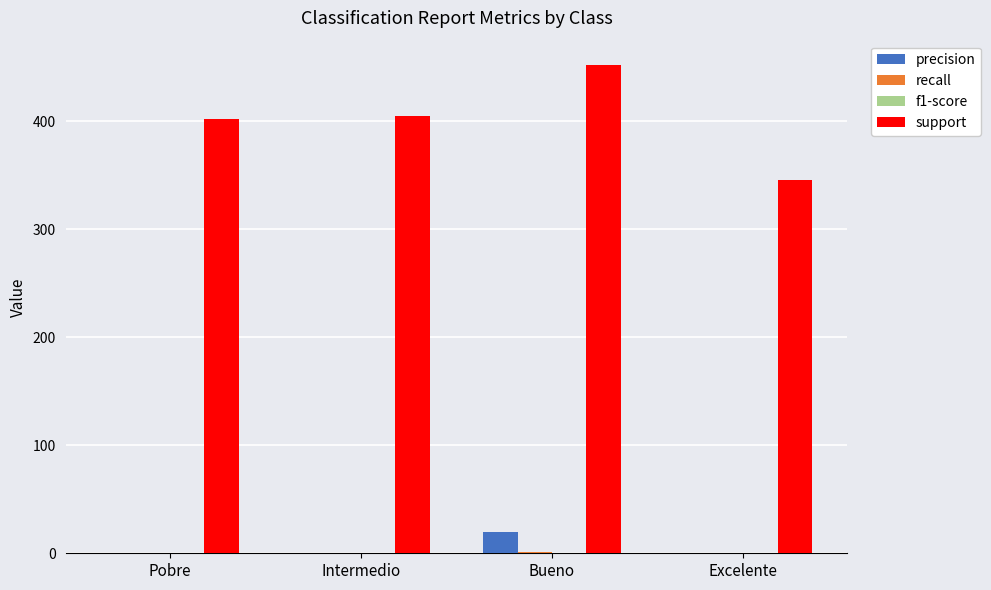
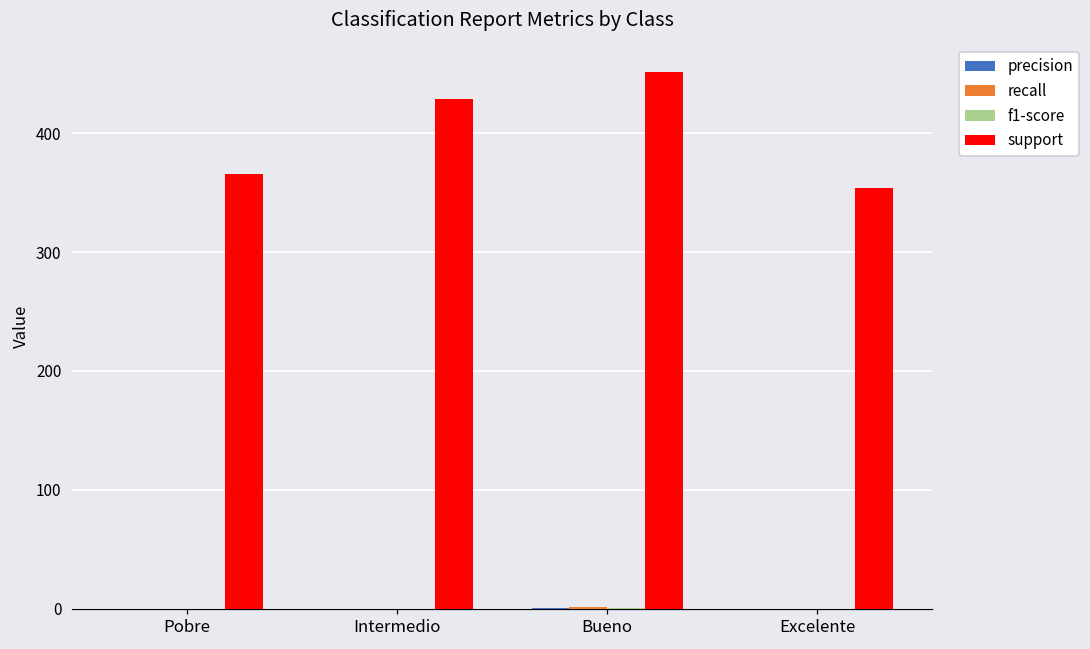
  {
    "precision": {
      "Pobre": 0,
      "Intermedio": 0,
-     "Bueno": 20,
+     "Bueno": 0,
      "Excelente": 0
    },
    "recall": {
      "Pobre": 0,
      "Intermedio": 0,
      "Excelente": 0
    },
    "f1-score": {
      "Pobre": 0,
      "Intermedio": 0,
      "Excelente": 0
    },
    "support": {
-     "Pobre": 402,
-     "Intermedio": 405,
+     "Pobre": 366,
+     "Intermedio": 429,
      "Bueno": 452,
-     "Excelente": 346
+     "Excelente": 354
    }
  }
